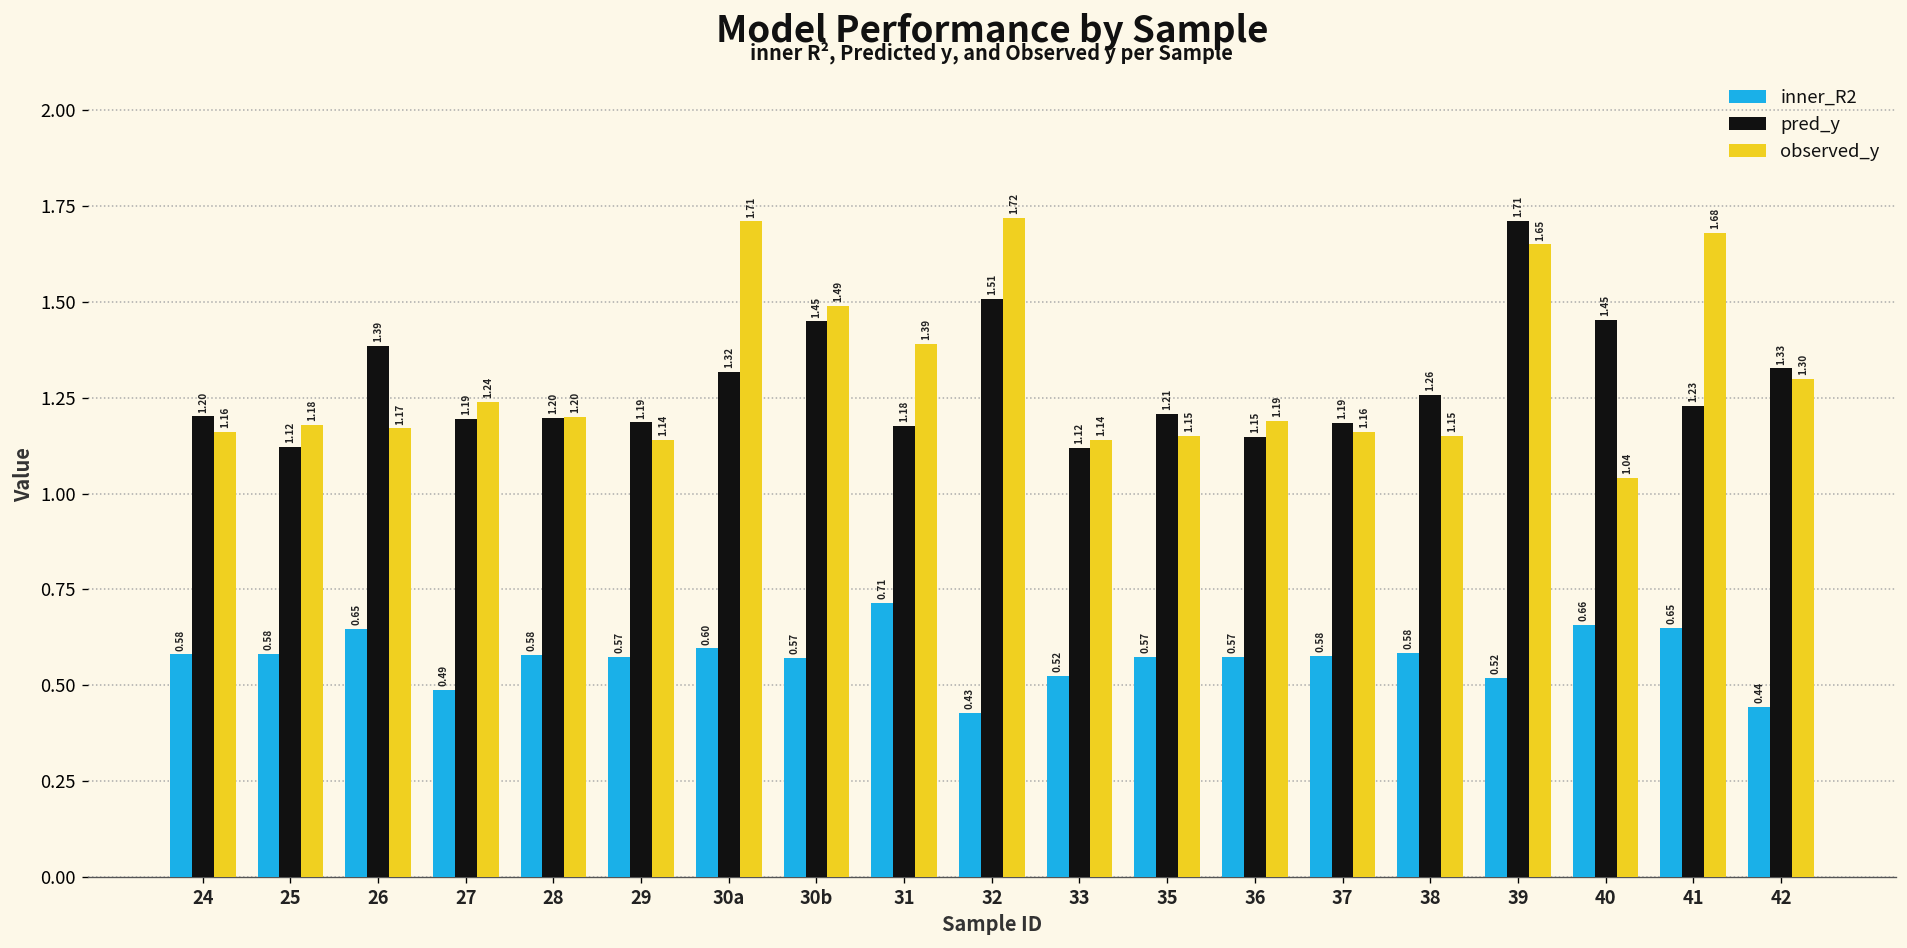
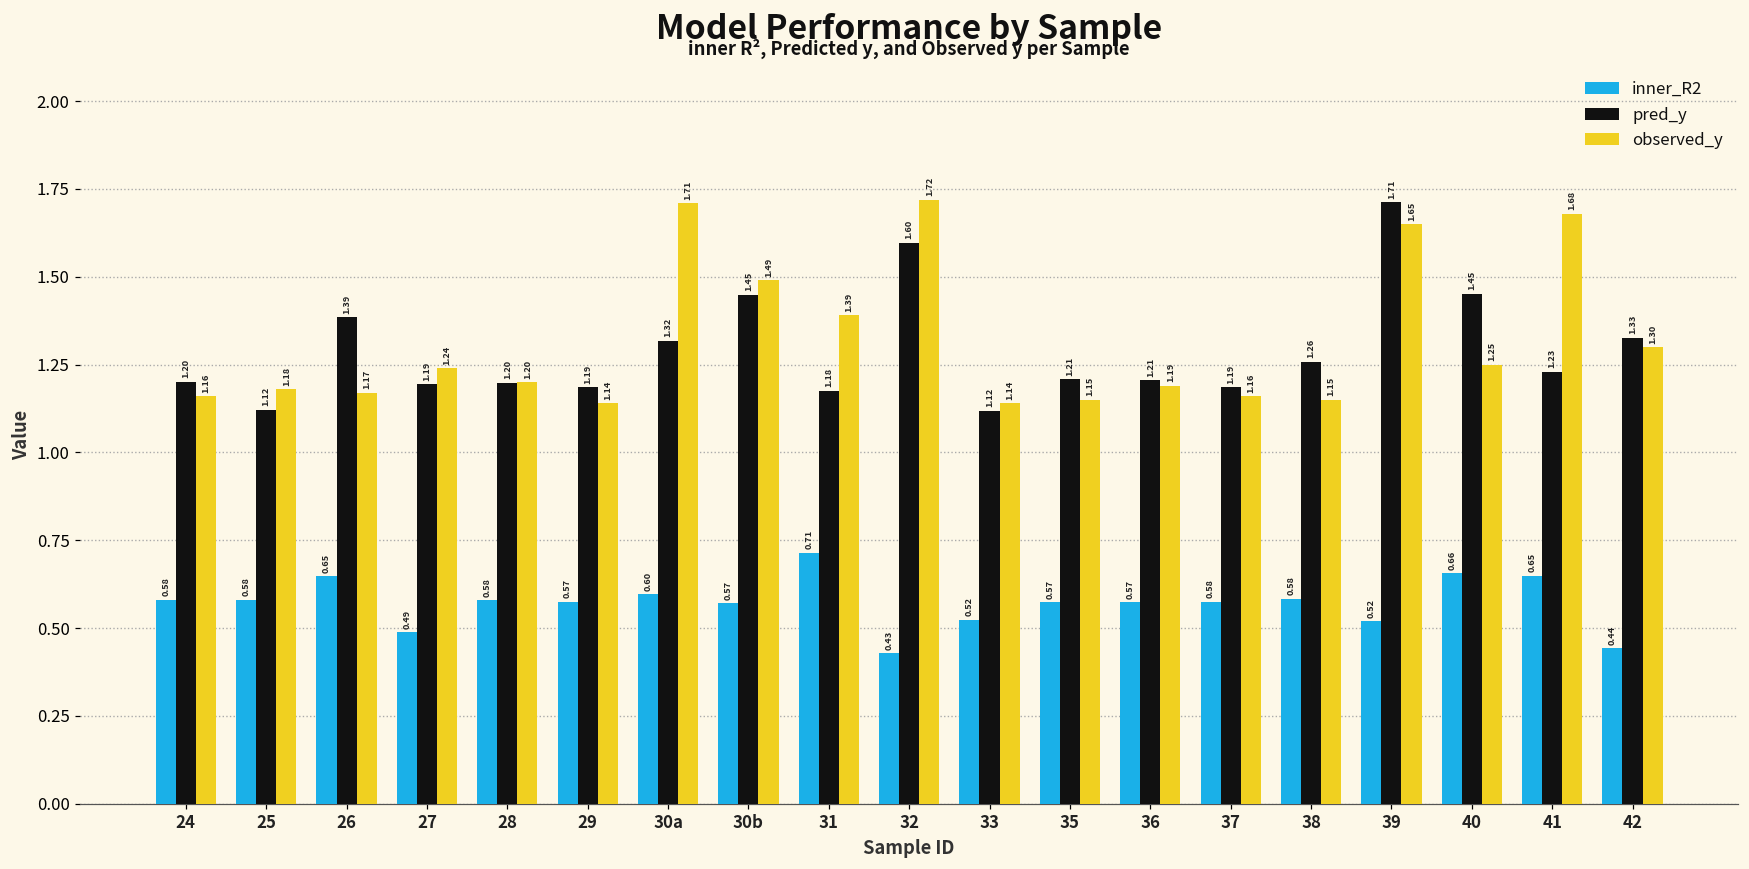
  {
    "inner_R2": {
      "24": 0.58,
      "25": 0.58,
      "26": 0.65,
      "27": 0.49,
      "28": 0.58,
      "29": 0.57,
      "30a": 0.60,
      "30b": 0.57,
      "31": 0.71,
      "32": 0.43,
      "33": 0.52,
      "35": 0.57,
      "36": 0.57,
      "37": 0.58,
      "38": 0.58,
      "39": 0.52,
      "40": 0.66,
      "41": 0.65,
      "42": 0.44
    },
    "pred_y": {
      "24": 1.20,
      "25": 1.12,
      "26": 1.39,
      "27": 1.19,
      "28": 1.20,
      "29": 1.19,
      "30a": 1.32,
      "30b": 1.45,
      "31": 1.18,
-     "32": 1.51,
+     "32": 1.60,
      "33": 1.12,
      "35": 1.21,
-     "36": 1.15,
+     "36": 1.21,
      "37": 1.19,
      "38": 1.26,
      "39": 1.71,
      "40": 1.45,
      "41": 1.23,
      "42": 1.33
    },
    "observed_y": {
      "24": 1.16,
      "25": 1.18,
      "26": 1.17,
      "27": 1.24,
      "28": 1.20,
      "29": 1.14,
      "30a": 1.71,
      "30b": 1.49,
      "31": 1.39,
      "32": 1.72,
      "33": 1.14,
      "35": 1.15,
      "36": 1.19,
      "37": 1.16,
      "38": 1.15,
      "39": 1.65,
-     "40": 1.04,
+     "40": 1.25,
      "41": 1.68,
      "42": 1.30
    }
  }
